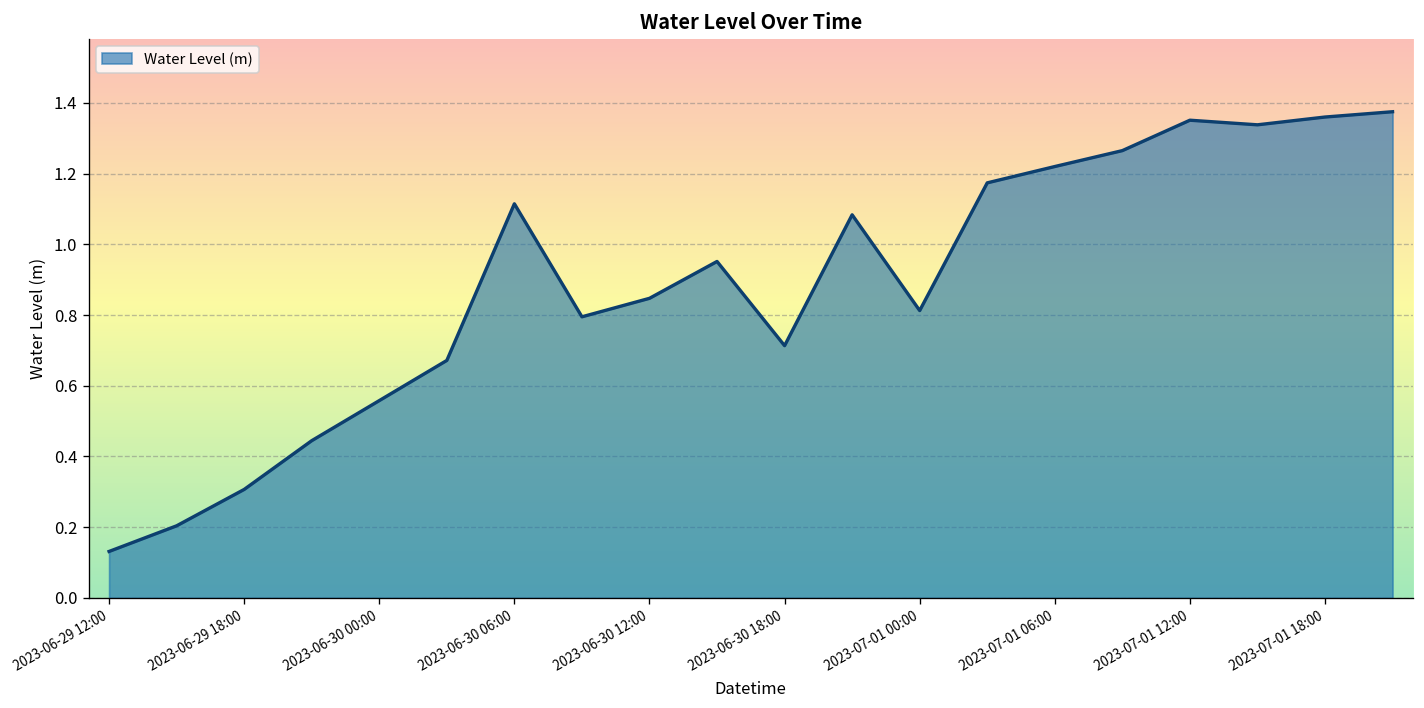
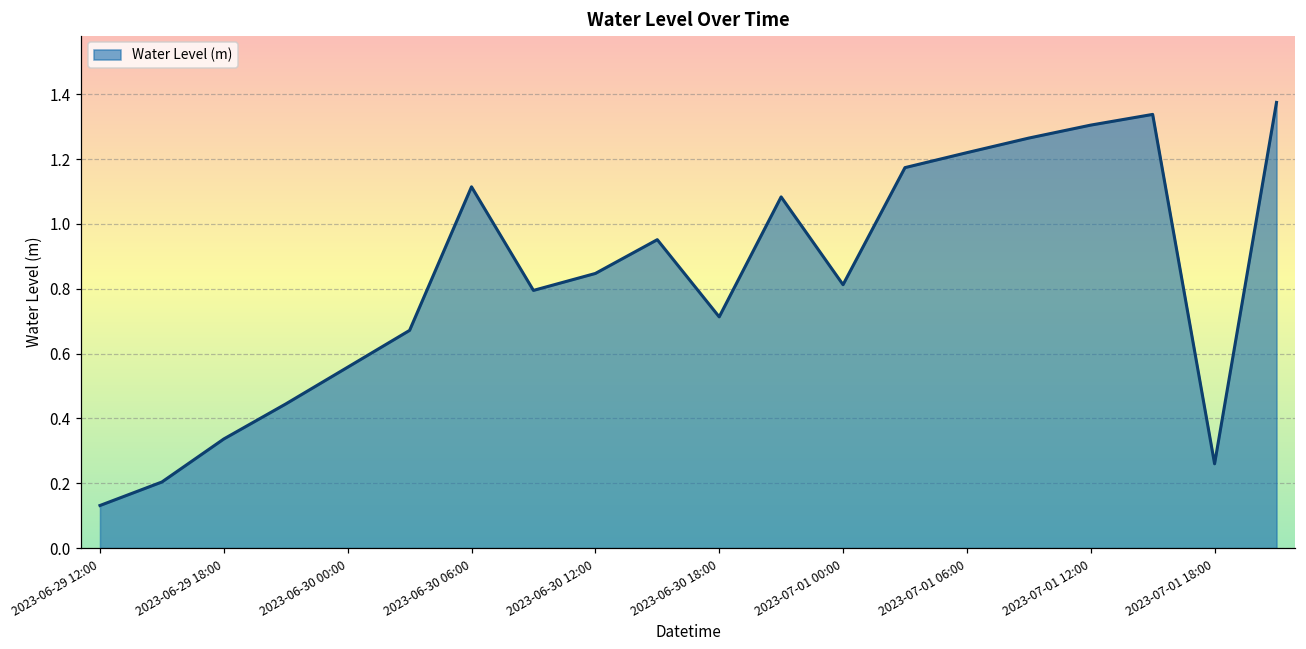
  {
    "2023-06-29 12:00": 0.13,
-   "2023-06-29 18:00": 0.31,
+   "2023-06-29 18:00": 0.34,
    "2023-06-30 00:00": 0.56,
    "2023-06-30 06:00": 1.11,
    "2023-06-30 12:00": 0.85,
    "2023-06-30 18:00": 0.71,
    "2023-07-01 00:00": 0.81,
    "2023-07-01 06:00": 1.22,
-   "2023-07-01 12:00": 1.35,
-   "2023-07-01 18:00": 1.36
+   "2023-07-01 12:00": 1.31,
+   "2023-07-01 18:00": 0.26
  }
